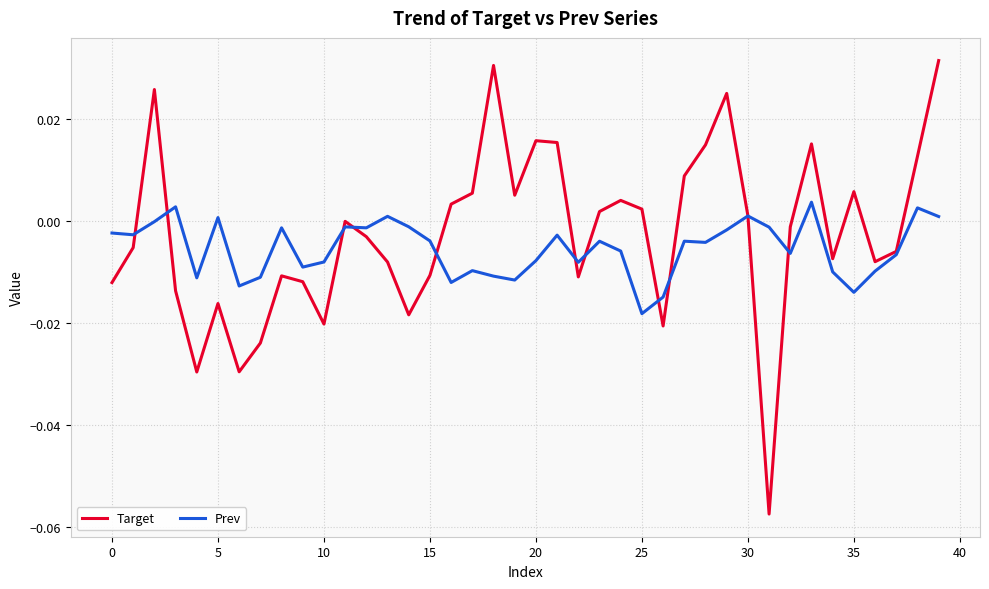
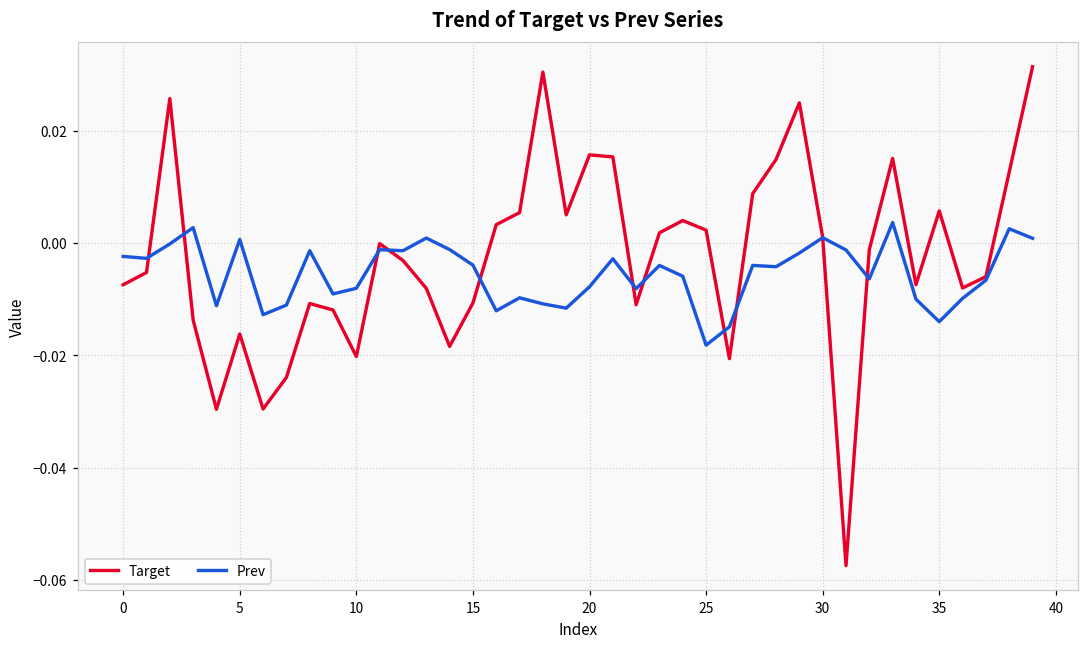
  {
    "Target": {
-     "0": -0.012,
+     "0": -0.007,
      "5": -0.016,
      "10": -0.020,
      "15": -0.011,
      "20": 0.016,
      "25": 0.002,
      "35": 0.006
    },
    "Prev": {
      "0": -0.002,
      "5": 0.001,
      "10": -0.008,
      "15": -0.004,
      "20": -0.008,
      "25": -0.018,
      "35": -0.014
    }
  }
